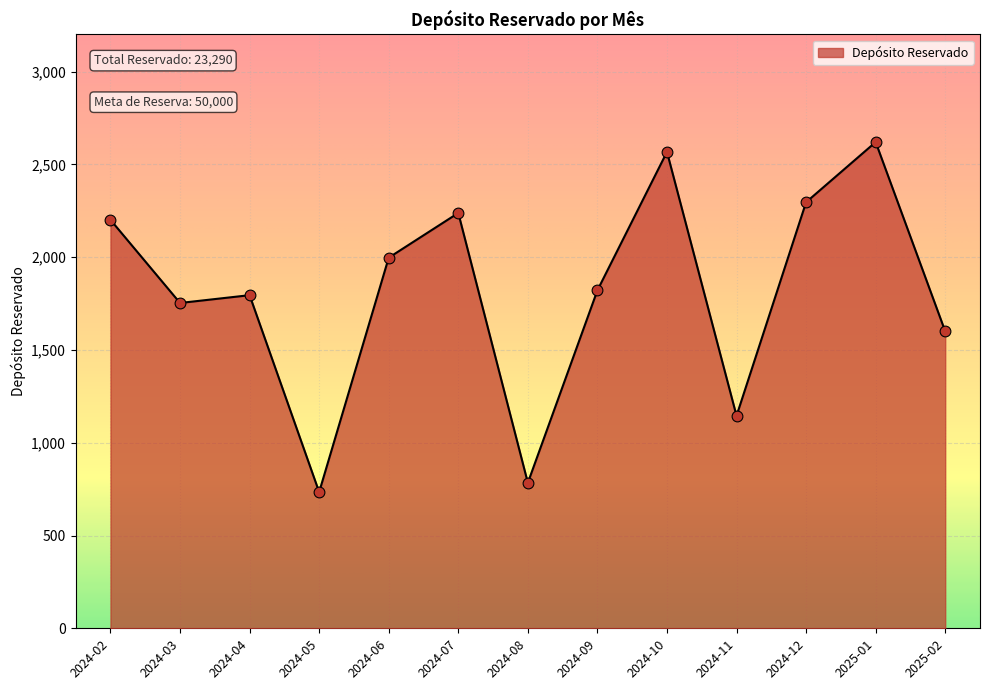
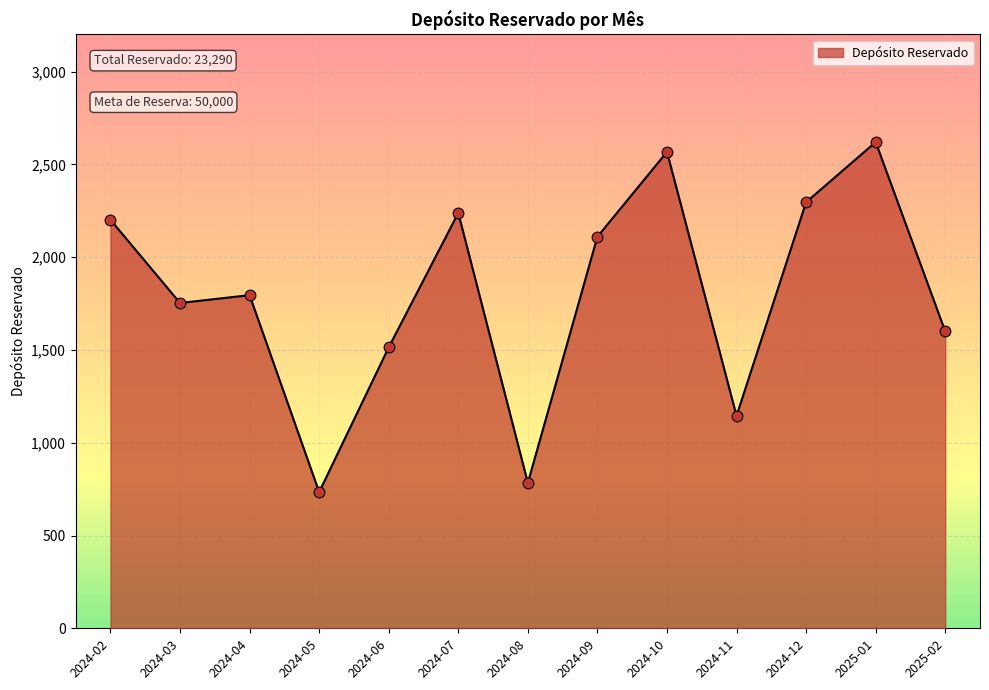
  {
    "2024-02": "2,200",
    "2024-03": "1,750",
    "2024-04": "1,800",
    "2024-05": "730",
-   "2024-06": "2,000",
+   "2024-06": "1,510",
    "2024-07": "2,240",
    "2024-08": "780",
-   "2024-09": "1,820",
+   "2024-09": "2,110",
    "2024-10": "2,570",
    "2024-11": "1,150",
    "2024-12": "2,300",
    "2025-01": "2,620",
    "2025-02": "1,600"
  }
